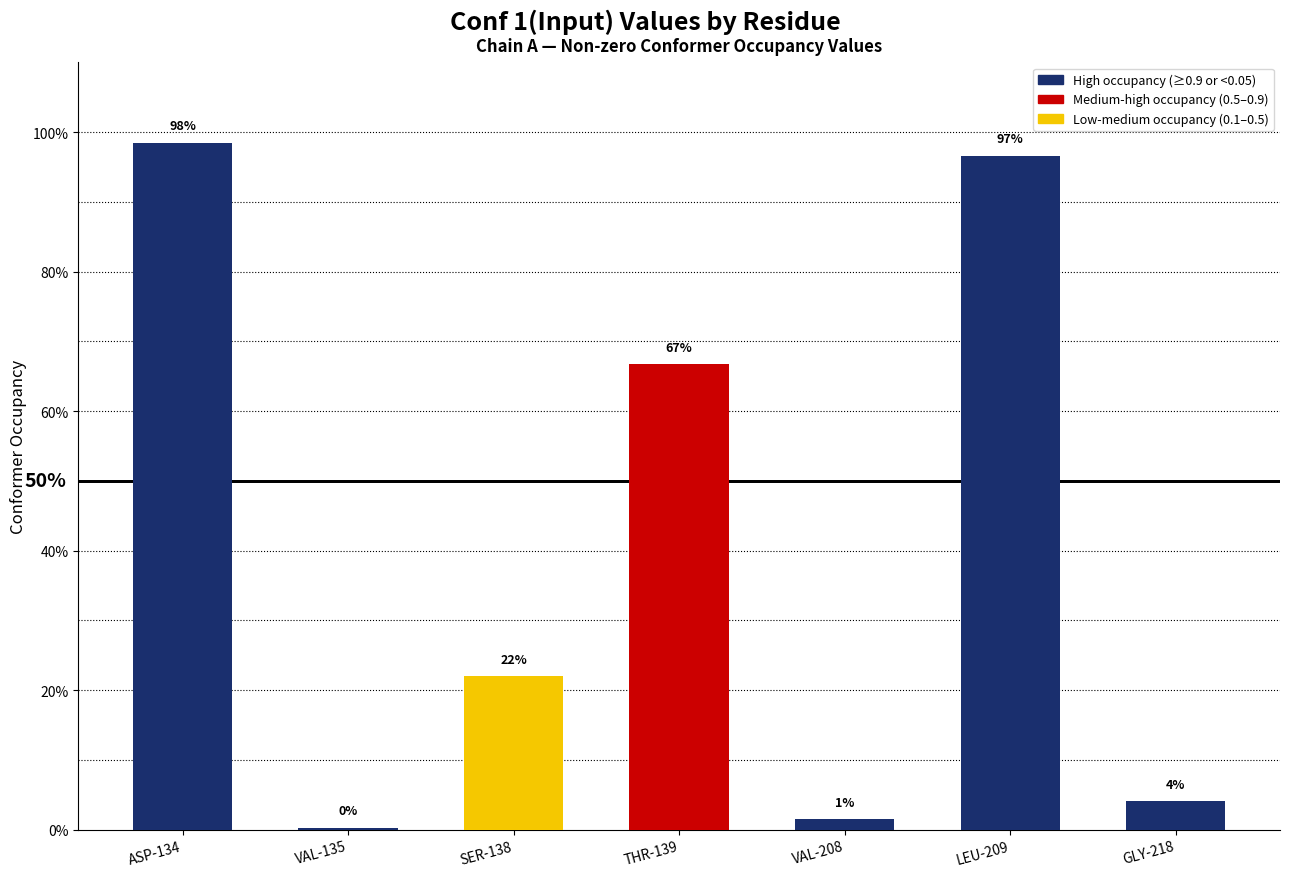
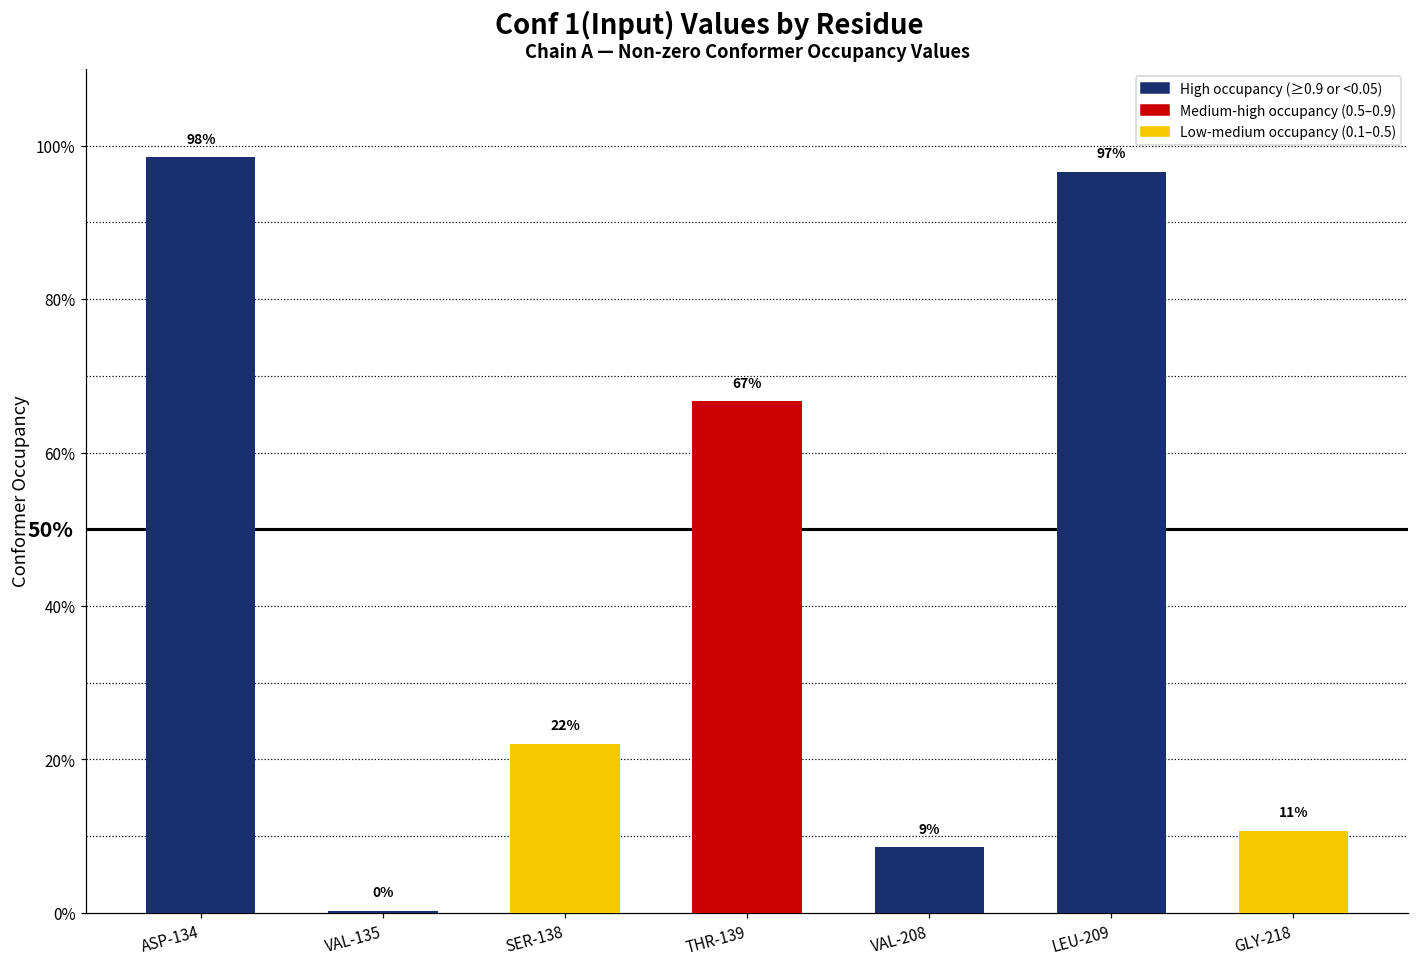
  {
    "ASP-134": "98%",
    "VAL-135": "0%",
    "SER-138": "22%",
    "THR-139": "67%",
-   "VAL-208": "1%",
+   "VAL-208": "9%",
    "LEU-209": "97%",
-   "GLY-218": "4%"
+   "GLY-218": "11%"
  }
